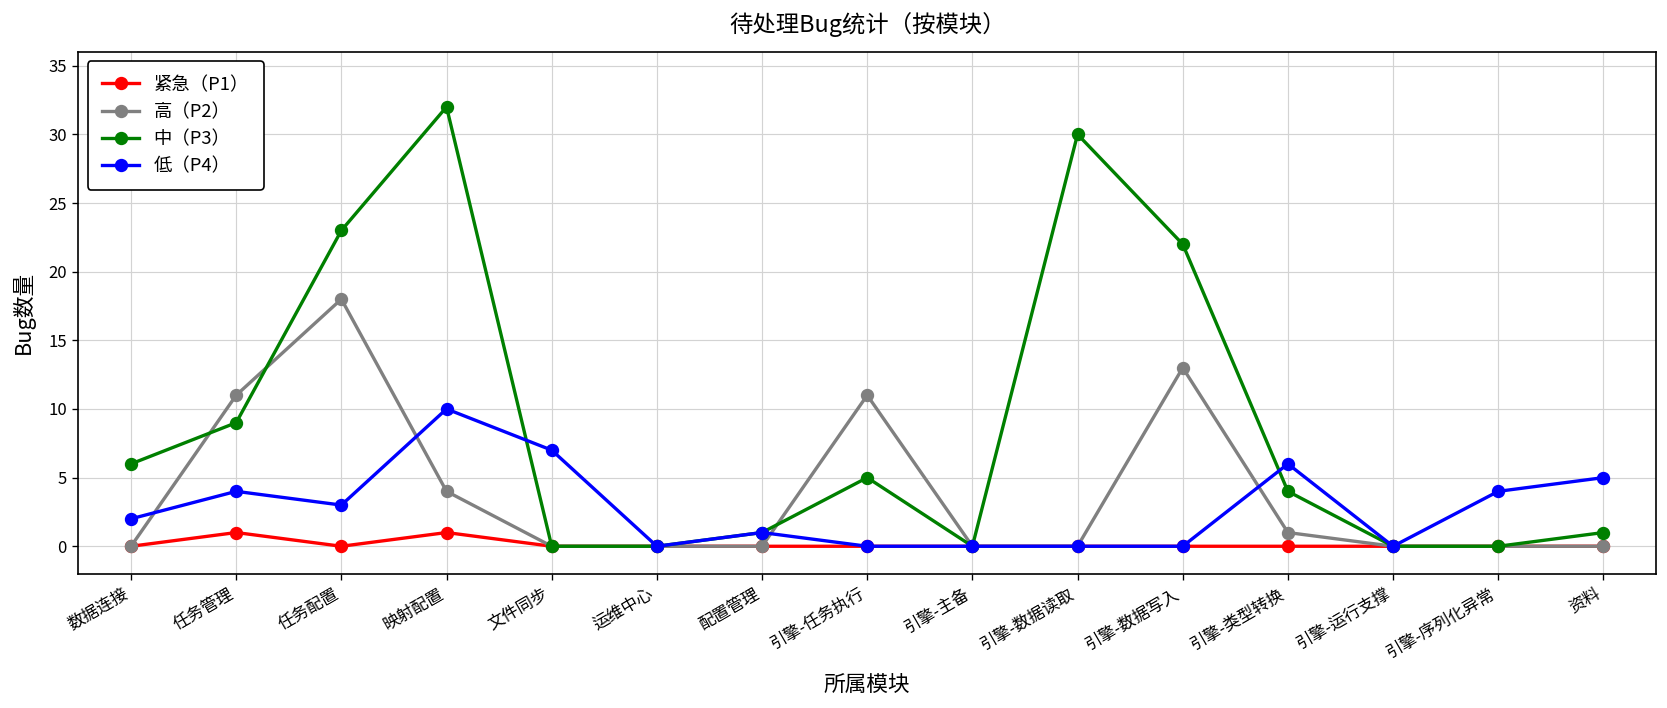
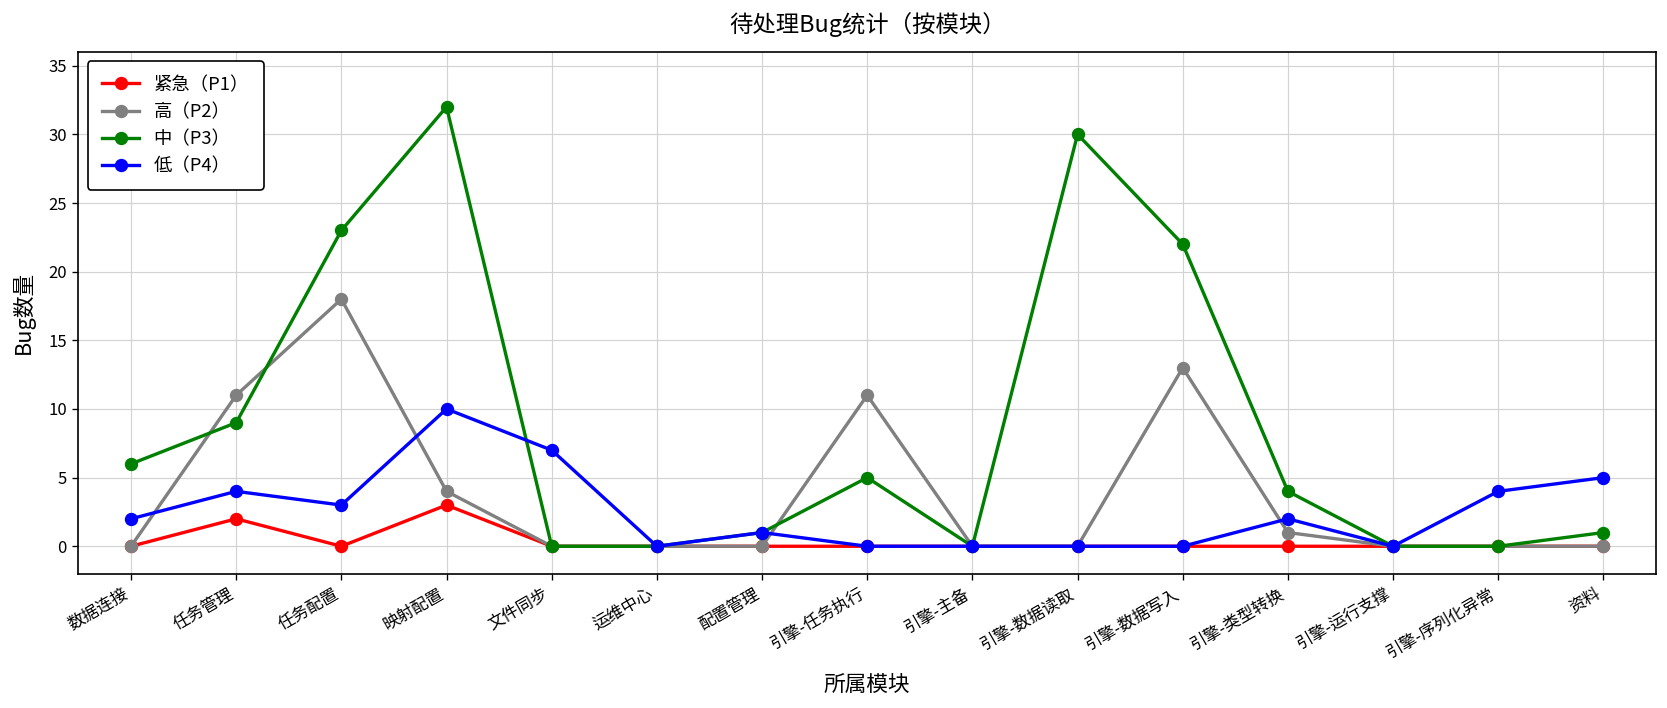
  {
    "紧急（P1）": {
-     "任务管理": 1,
+     "任务管理": 2,
      "任务配置": 0,
-     "映射配置": 1,
+     "映射配置": 3,
      "引擎-类型转换": 0
    },
    "高（P2）": {
      "任务管理": 11,
      "任务配置": 18,
      "映射配置": 4,
      "引擎-任务执行": 11,
      "引擎-数据写入": 13,
      "引擎-类型转换": 1
    },
    "中（P3）": {
      "数据连接": 6,
      "任务管理": 9,
      "任务配置": 23,
      "映射配置": 32,
      "引擎-任务执行": 5,
      "引擎-数据读取": 30,
      "引擎-数据写入": 22,
      "引擎-类型转换": 4,
      "资料": 1
    },
    "低（P4）": {
      "数据连接": 2,
      "任务管理": 4,
      "任务配置": 3,
      "映射配置": 10,
      "文件同步": 7,
-     "引擎-类型转换": 6,
+     "引擎-类型转换": 2,
      "引擎-序列化异常": 4,
      "资料": 5
    }
  }
